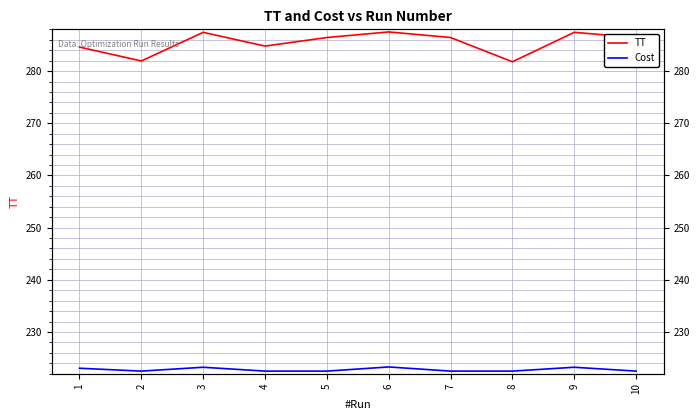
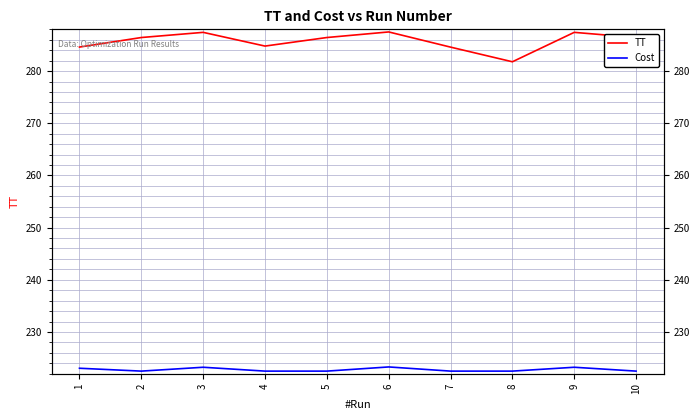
  {
    "TT": {
      "1": 285,
-     "2": 282,
+     "2": 286,
      "3": 287,
      "4": 285,
      "5": 286,
      "6": 288,
-     "7": 286,
+     "7": 285,
      "8": 282,
      "9": 287
    },
    "Cost": {
      "1": 223,
      "2": 222,
      "3": 223,
      "4": 222,
      "5": 222,
      "6": 223,
      "7": 222,
      "8": 222,
      "9": 223,
      "10": 222
    }
  }
